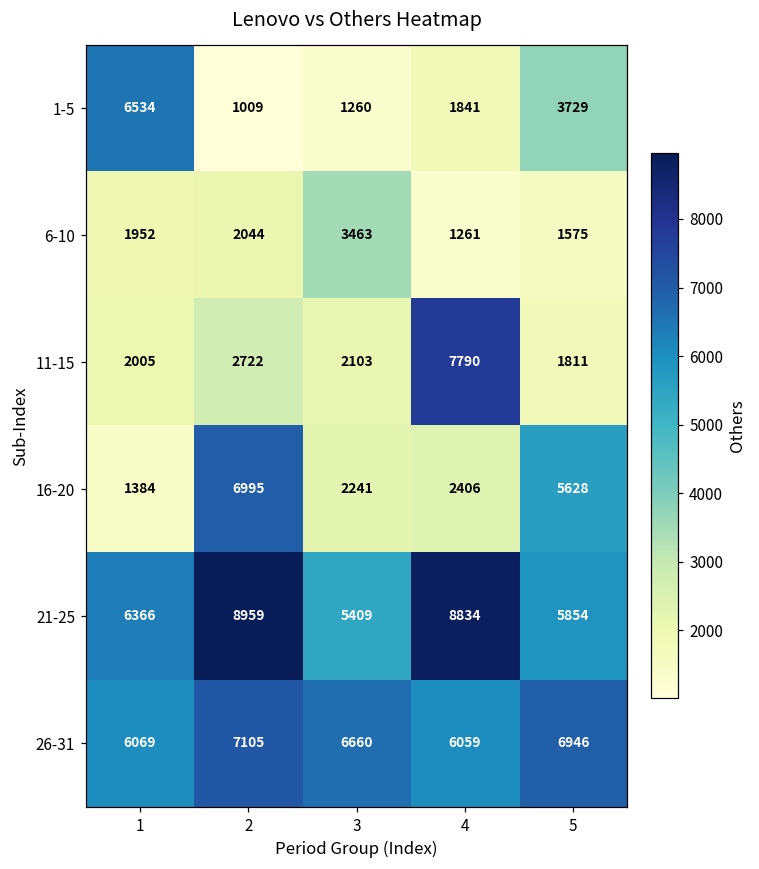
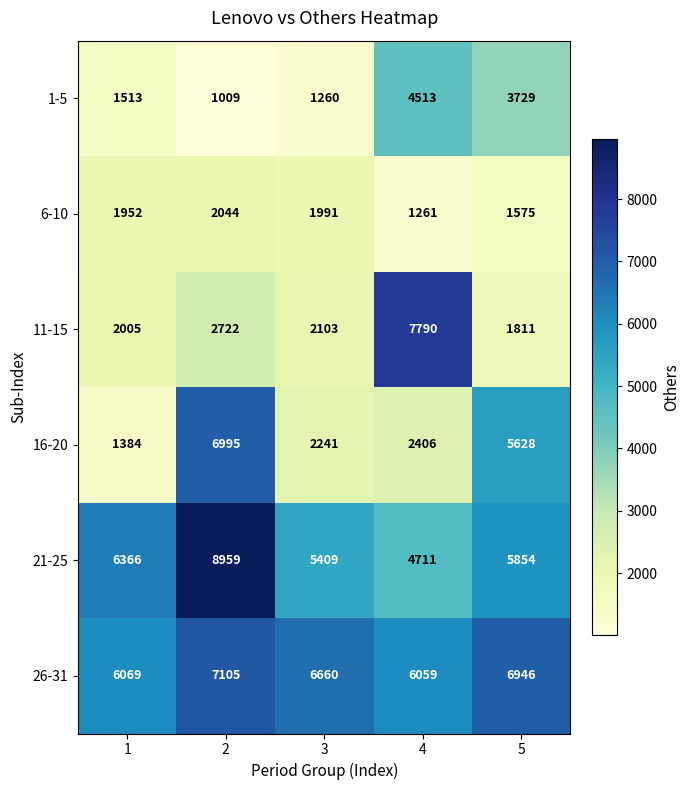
  {
    "1-5": {
-     "1": 6534,
+     "1": 1513,
      "2": 1009,
      "3": 1260,
-     "4": 1841,
+     "4": 4513,
      "5": 3729
    },
    "6-10": {
      "1": 1952,
      "2": 2044,
-     "3": 3463,
+     "3": 1991,
      "4": 1261,
      "5": 1575
    },
    "11-15": {
      "1": 2005,
      "2": 2722,
      "3": 2103,
      "4": 7790,
      "5": 1811
    },
    "16-20": {
      "1": 1384,
      "2": 6995,
      "3": 2241,
      "4": 2406,
      "5": 5628
    },
    "21-25": {
      "1": 6366,
      "2": 8959,
      "3": 5409,
-     "4": 8834,
+     "4": 4711,
      "5": 5854
    },
    "26-31": {
      "1": 6069,
      "2": 7105,
      "3": 6660,
      "4": 6059,
      "5": 6946
    }
  }
